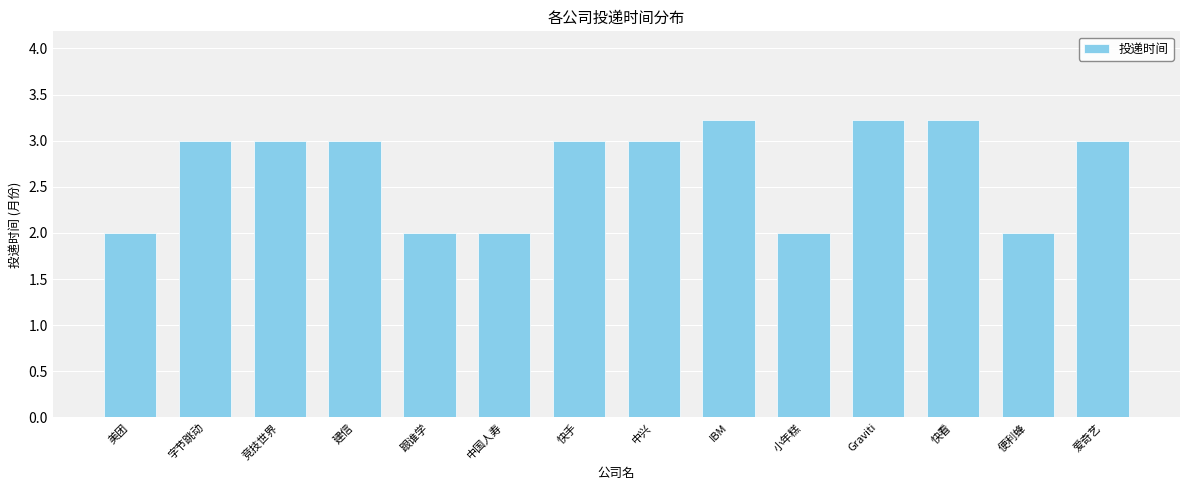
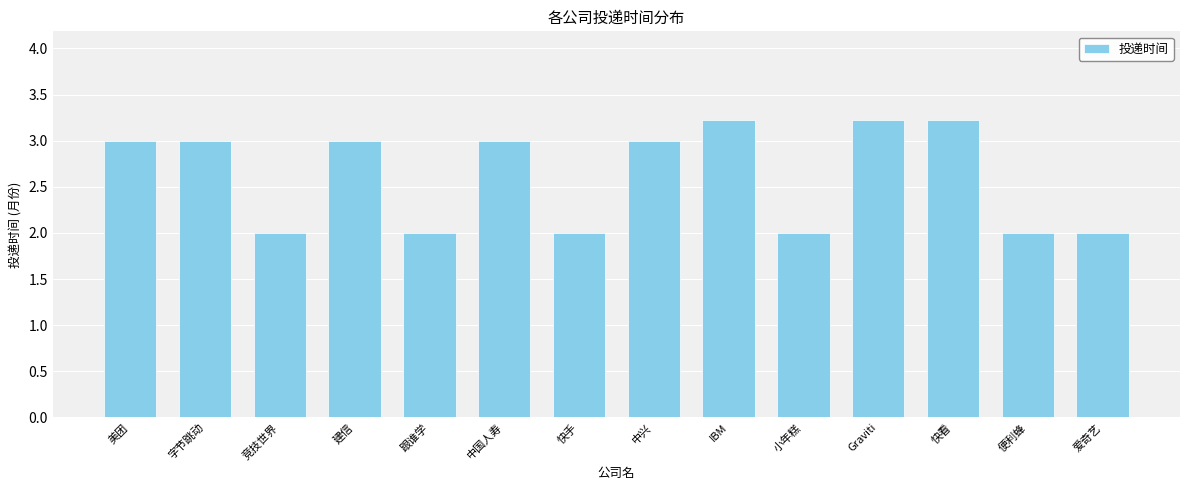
  {
-   "美团": 2,
+   "美团": 3,
    "字节跳动": 3,
-   "竞技世界": 3,
+   "竞技世界": 2,
    "建信": 3,
    "跟谁学": 2,
-   "中国人寿": 2,
-   "快手": 3,
+   "中国人寿": 3,
+   "快手": 2,
    "中兴": 3,
    "IBM": 3.2,
    "小年糕": 2,
    "Graviti": 3.2,
    "快看": 3.2,
    "便利蜂": 2,
-   "爱奇艺": 3
+   "爱奇艺": 2
  }
